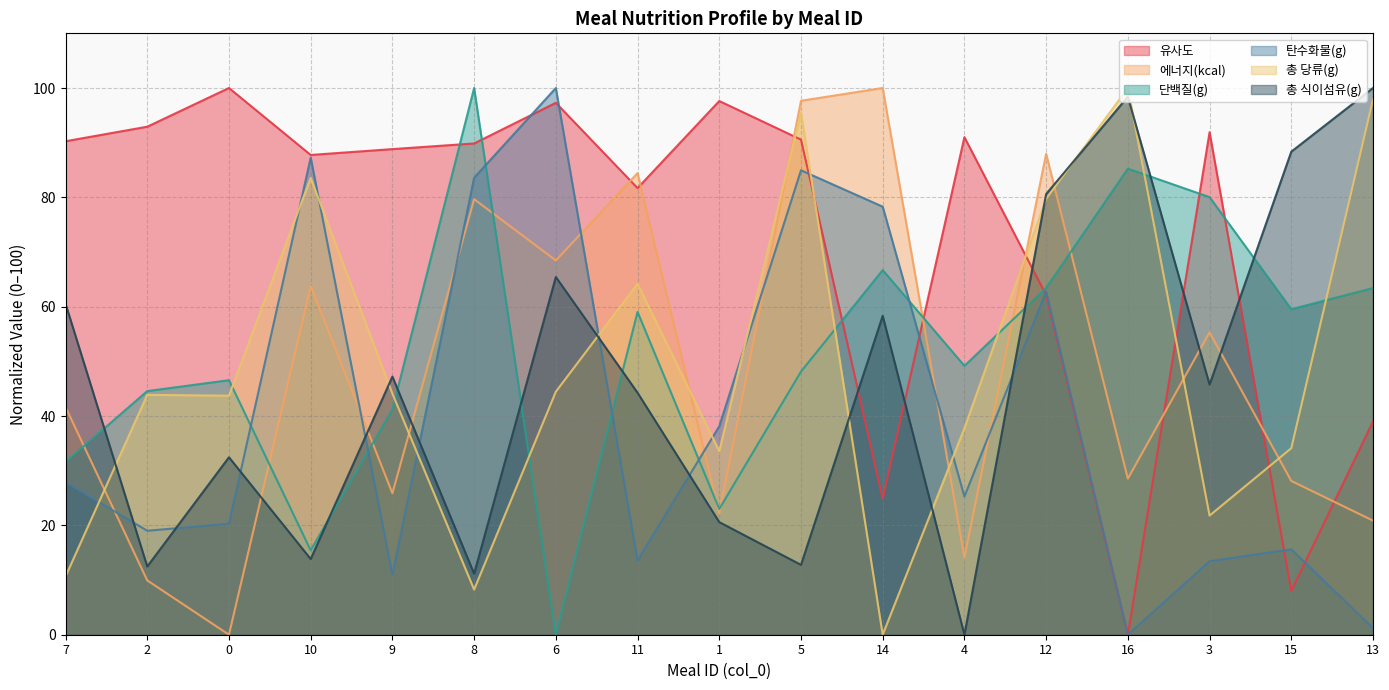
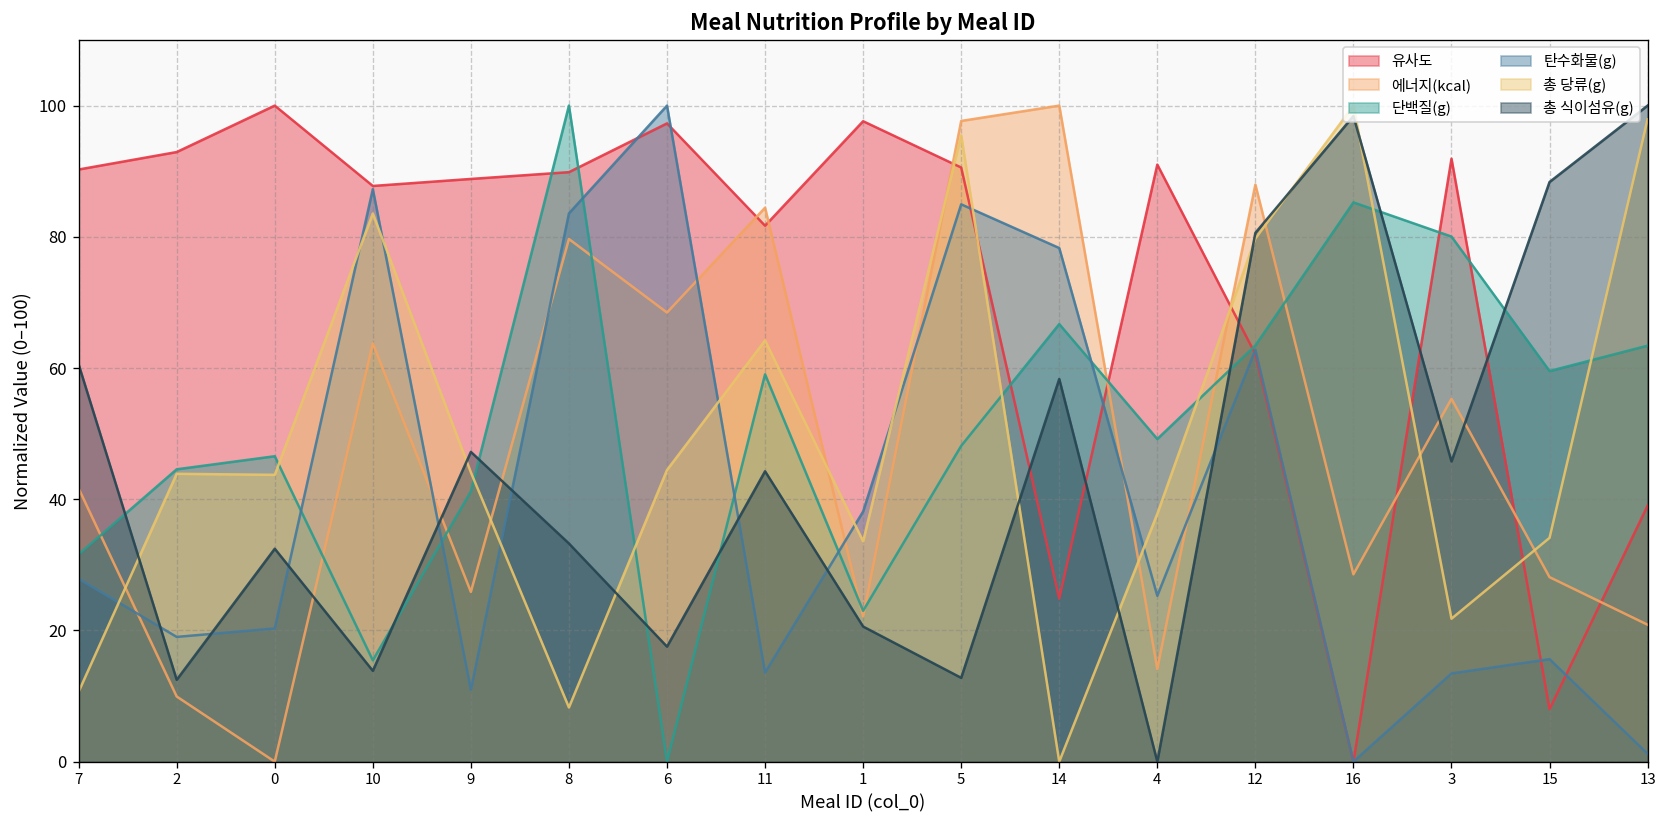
  {
    "유사도": {
      "7": 90,
      "2": 93,
      "0": 100,
      "10": 88,
      "9": 89,
      "8": 90,
      "6": 97,
      "11": 82,
      "1": 98,
      "5": 91,
      "14": 25,
      "4": 91,
      "12": 62,
      "3": 92,
      "15": 8,
      "13": 39
    },
    "총 식이섬유(g)": {
      "7": 61,
      "2": 12,
      "0": 32,
      "10": 14,
      "9": 47,
-     "8": 11,
-     "6": 65,
+     "8": 33,
+     "6": 18,
      "11": 44,
      "1": 21,
      "5": 13,
      "14": 58,
      "4": 0,
      "12": 81,
      "3": 46,
      "15": 88,
      "13": 100
    }
  }
